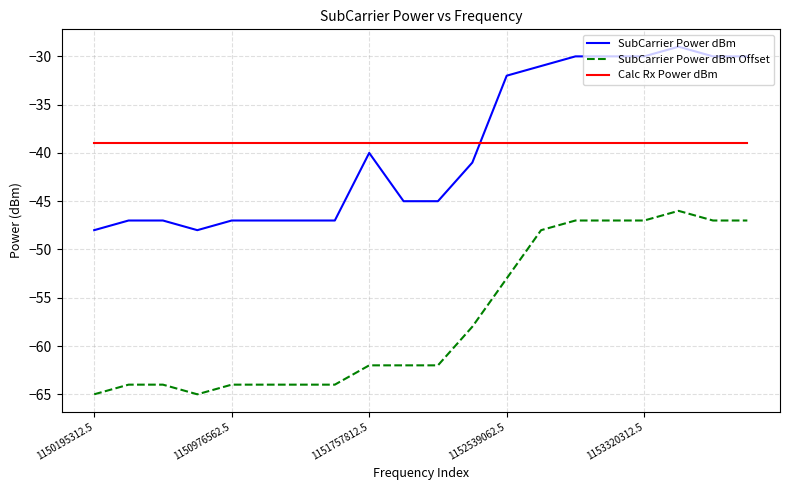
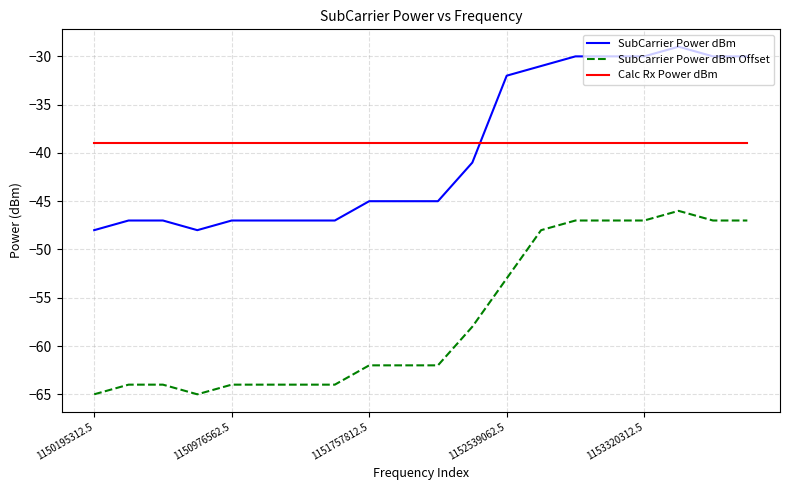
  {
    "SubCarrier Power dBm": {
      "1150195312.5": -48,
      "1150976562.5": -47,
-     "1151757812.5": -40,
+     "1151757812.5": -45,
      "1152539062.5": -32
    },
    "SubCarrier Power dBm Offset": {
      "1150195312.5": -65,
      "1150976562.5": -64,
      "1151757812.5": -62,
      "1152539062.5": -53,
      "1153320312.5": -47
    },
    "Calc Rx Power dBm": {
      "1150195312.5": -39,
      "1150976562.5": -39,
      "1151757812.5": -39,
      "1152539062.5": -39,
      "1153320312.5": -39
    }
  }
